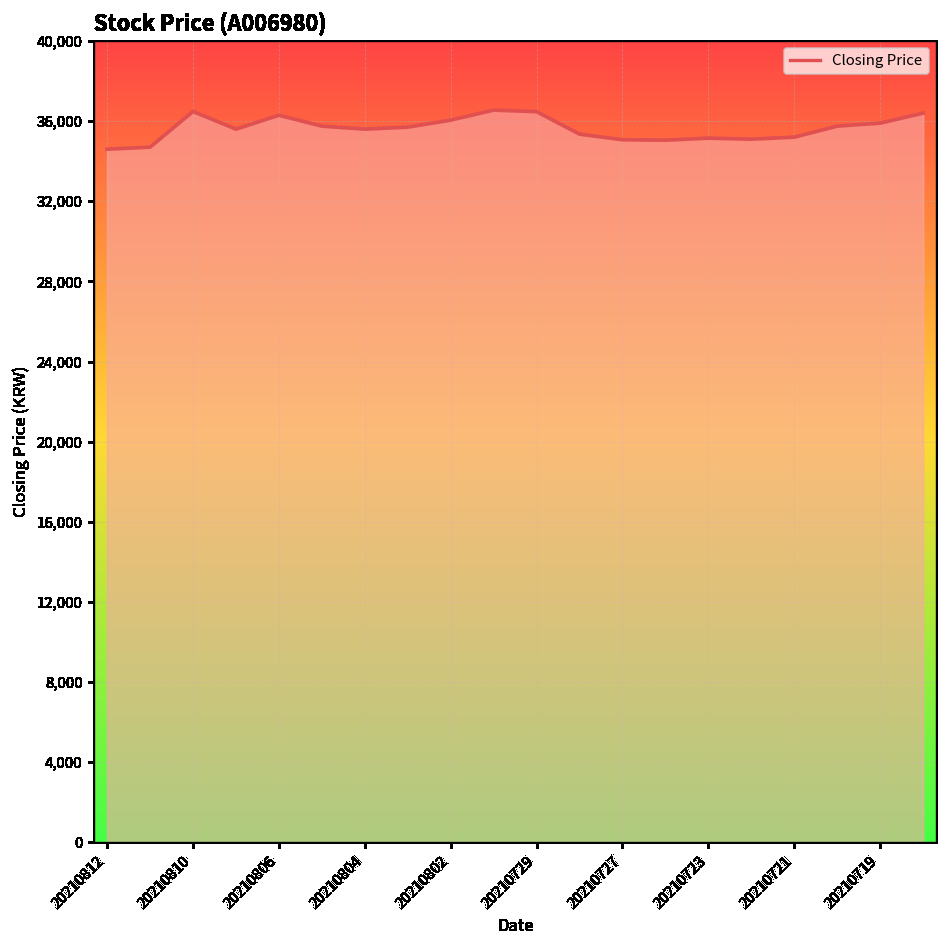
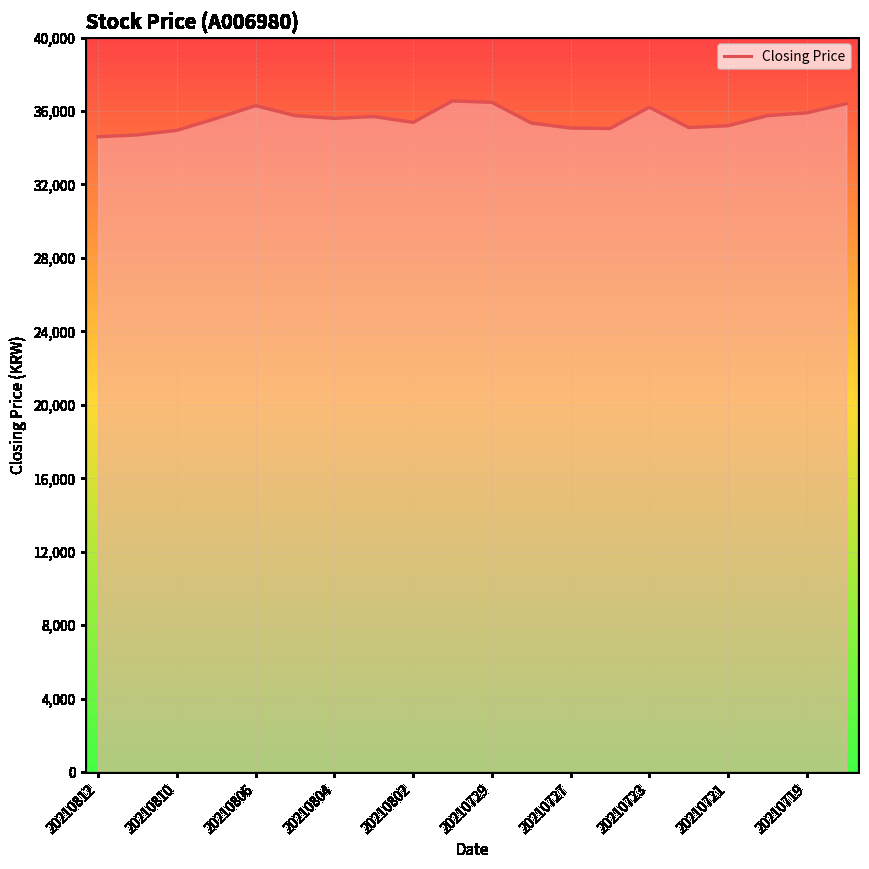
  {
    "20210812": "34,600",
-   "20210810": "36,500",
+   "20210810": "35,000",
    "20210806": "36,300",
    "20210804": "35,600",
-   "20210802": "36,100",
+   "20210802": "35,400",
    "20210729": "36,500",
    "20210727": "35,100",
-   "20210723": "35,200",
+   "20210723": "36,200",
    "20210721": "35,200",
    "20210719": "35,900"
  }
